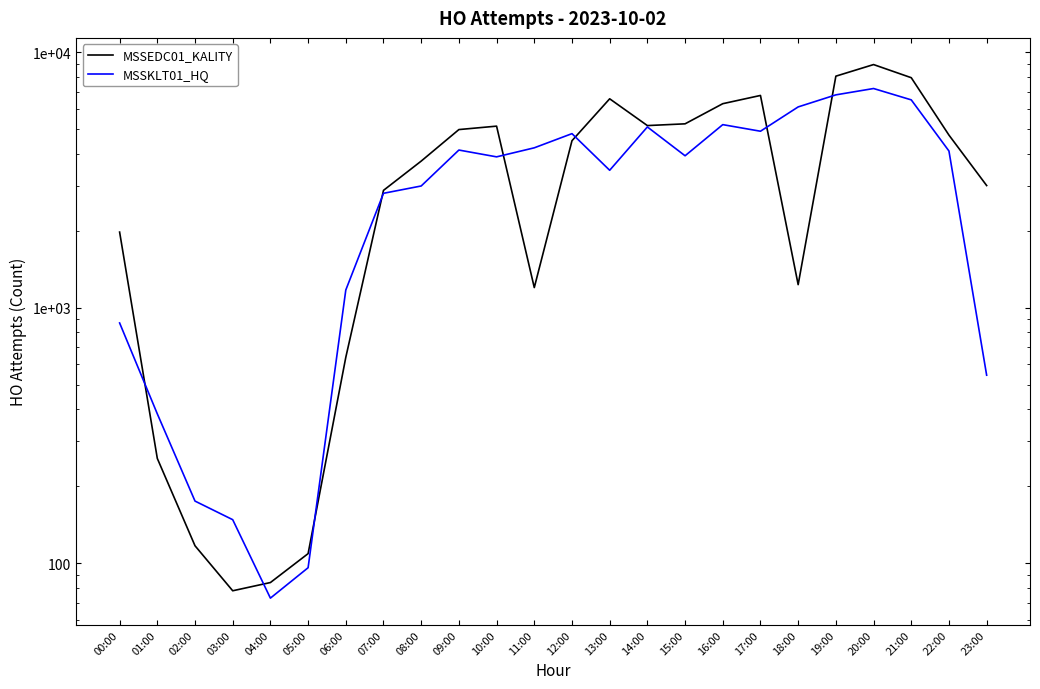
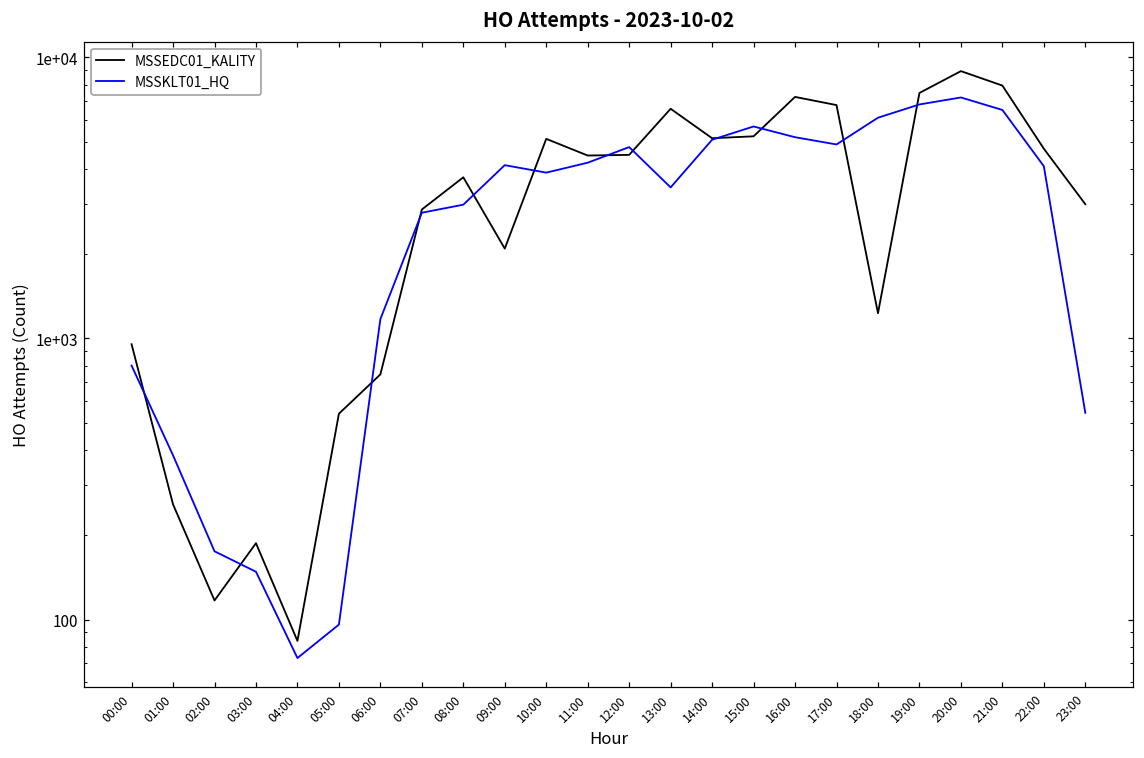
  {
    "MSSEDC01_KALITY": {
-     "00:00": 2000,
+     "00:00": 950,
      "01:00": 260,
      "02:00": 120,
-     "03:00": 78,
+     "03:00": 190,
      "04:00": 84,
-     "05:00": 109,
-     "06:00": 640,
+     "05:00": 540,
+     "06:00": 750,
      "07:00": 2900,
      "08:00": 3700,
-     "09:00": 5000,
+     "09:00": 2100,
      "10:00": 5100,
-     "11:00": 1200,
+     "11:00": 4500,
      "12:00": 4500,
      "13:00": 6600,
      "15:00": 5200,
-     "16:00": 6300,
+     "16:00": 7200,
      "17:00": 6800,
      "18:00": 1200,
-     "19:00": 8000,
+     "19:00": 7500,
      "20:00": 8900,
      "21:00": 7900,
      "22:00": 4700,
      "23:00": 3000
    },
    "MSSKLT01_HQ": {
-     "00:00": 870,
+     "00:00": 800,
      "01:00": 380,
      "02:00": 180,
      "03:00": 150,
      "04:00": 73,
      "05:00": 96,
      "06:00": 1200,
      "07:00": 2800,
      "08:00": 3000,
      "09:00": 4100,
      "10:00": 3900,
      "11:00": 4200,
      "12:00": 4800,
      "13:00": 3400,
-     "15:00": 3900,
+     "15:00": 5700,
      "16:00": 5200,
      "17:00": 4900,
      "18:00": 6100,
      "19:00": 6800,
      "20:00": 7200,
      "21:00": 6500,
      "22:00": 4100,
      "23:00": 540
    }
  }
